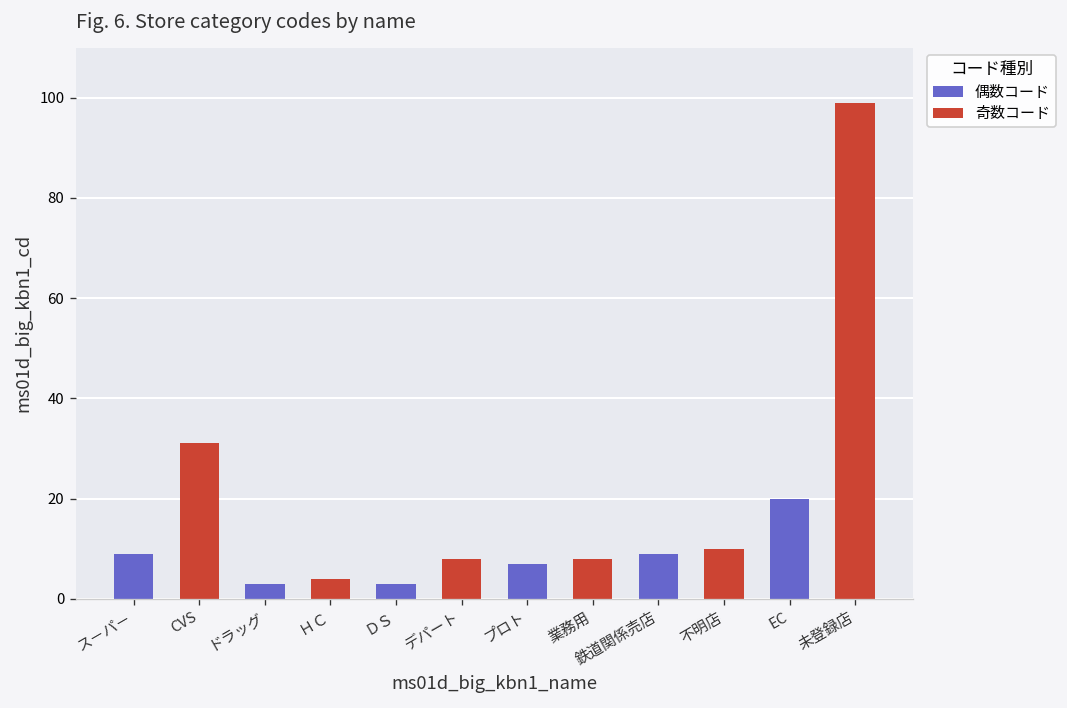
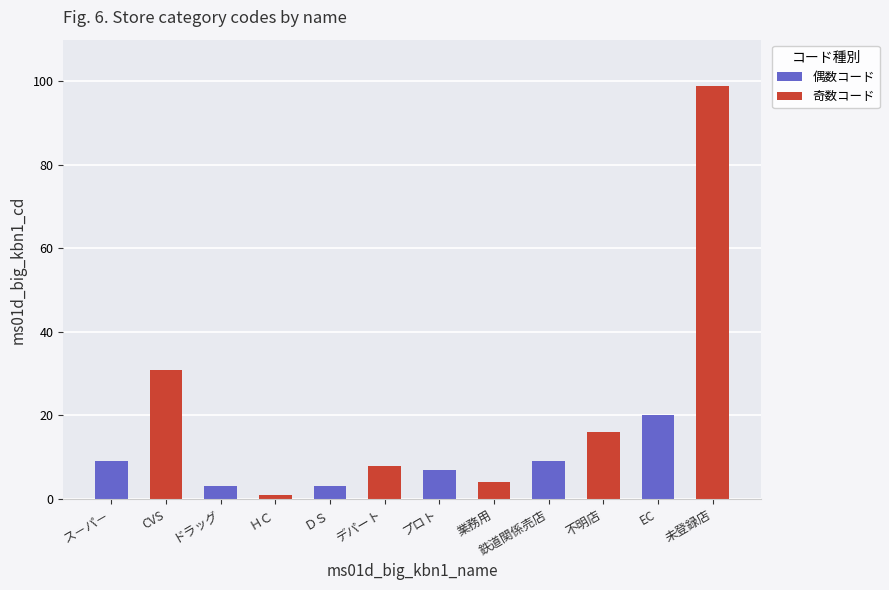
  {
    "偶数コード": {
      "ス－パ－": 9,
      "ドラッグ": 3,
      "ＤＳ": 3,
      "プロト": 7,
      "鉄道関係売店": 9,
      "EC": 20
    },
    "奇数コード": {
      "CVS": 31,
-     "ＨＣ": 4,
+     "ＨＣ": 1,
      "デパート": 8,
-     "業務用": 8,
-     "不明店": 10,
+     "業務用": 4,
+     "不明店": 16,
      "未登録店": 99
    }
  }
